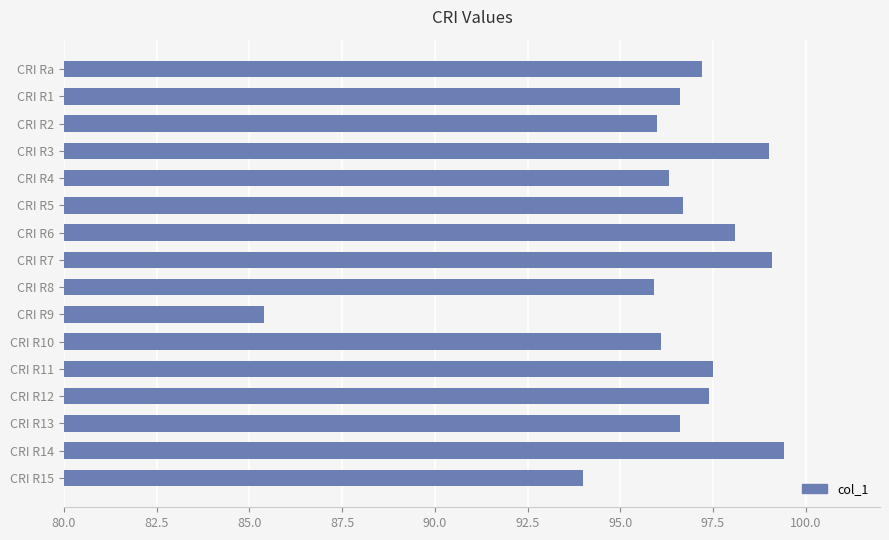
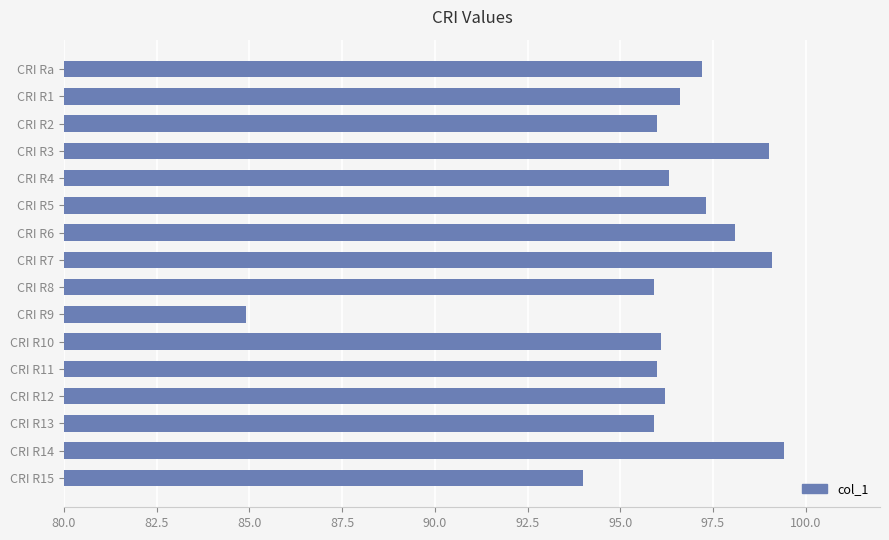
  {
    "CRI Ra": 97.2,
    "CRI R1": 96.6,
    "CRI R2": 96.0,
    "CRI R3": 99.0,
    "CRI R4": 96.3,
-   "CRI R5": 96.7,
+   "CRI R5": 97.3,
    "CRI R6": 98.1,
    "CRI R7": 99.1,
    "CRI R8": 95.9,
-   "CRI R9": 85.4,
+   "CRI R9": 84.9,
    "CRI R10": 96.1,
-   "CRI R11": 97.5,
-   "CRI R12": 97.4,
-   "CRI R13": 96.6,
+   "CRI R11": 96.0,
+   "CRI R12": 96.2,
+   "CRI R13": 95.9,
    "CRI R14": 99.4,
    "CRI R15": 94.0
  }
